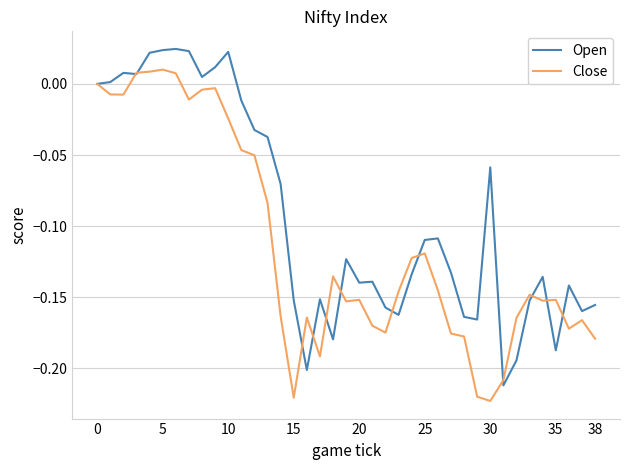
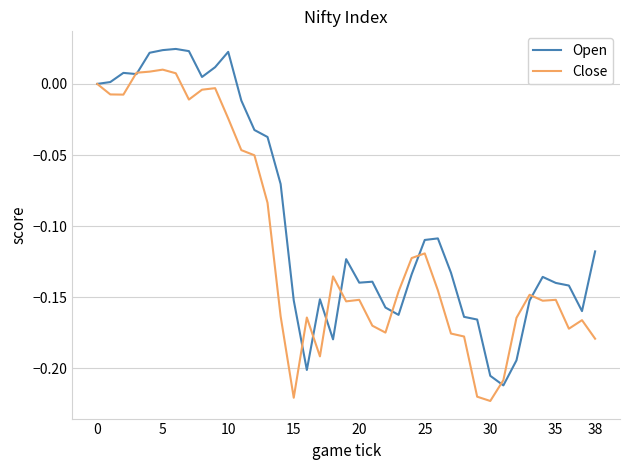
  {
    "Open": {
      "5": 0.024,
      "10": 0.023,
      "15": -0.152,
      "20": -0.140,
      "25": -0.110,
-     "30": -0.059,
-     "35": -0.187,
-     "38": -0.155
+     "30": -0.205,
+     "35": -0.140,
+     "38": -0.118
    },
    "Close": {
      "5": 0.010,
      "10": -0.024,
      "15": -0.221,
      "20": -0.152,
      "25": -0.119,
      "30": -0.223,
      "35": -0.152,
      "38": -0.179
    }
  }
